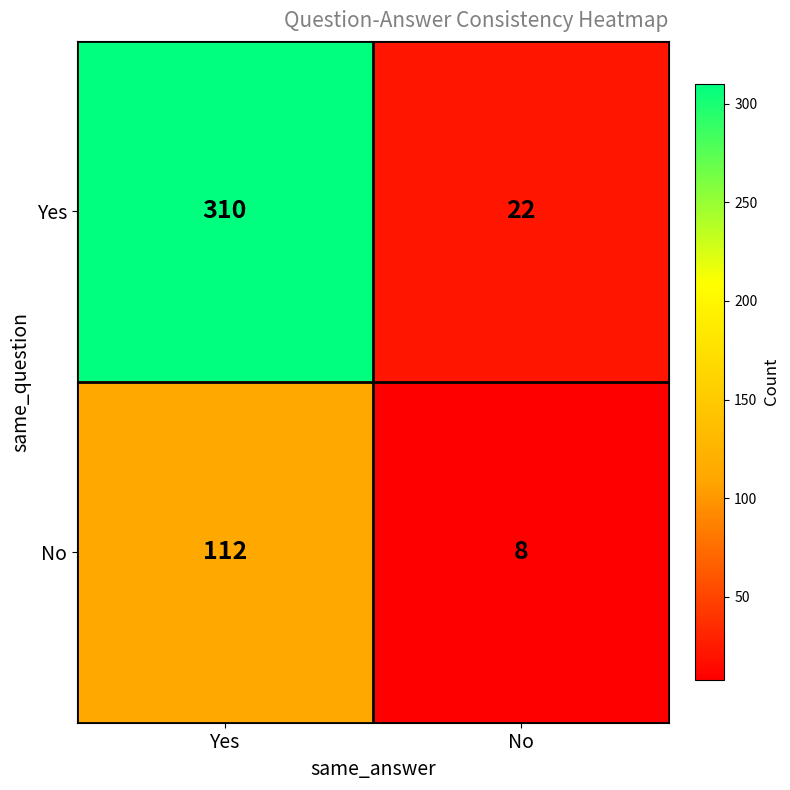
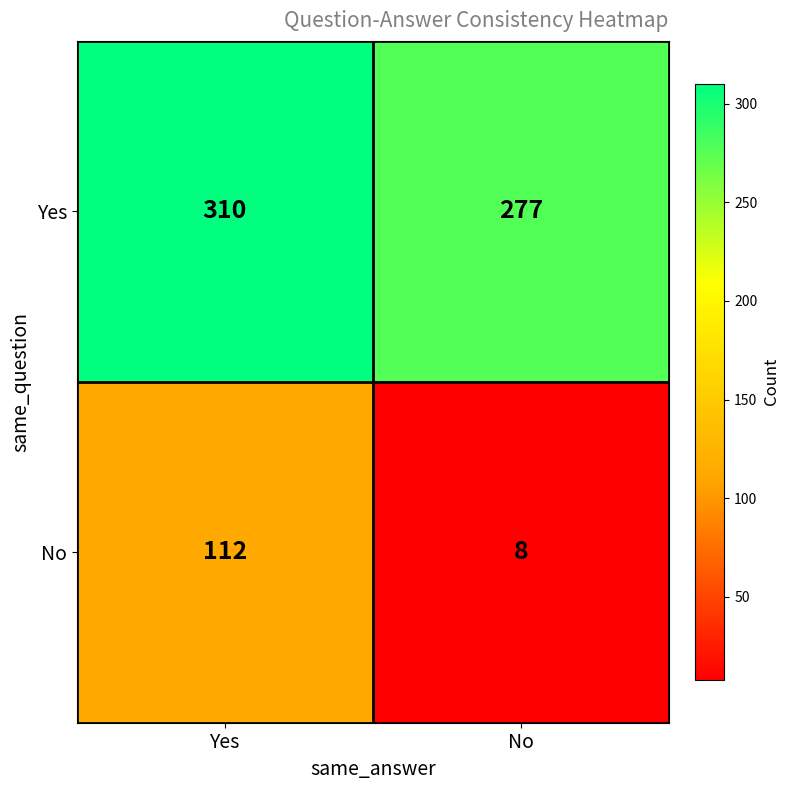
  {
    "Yes": {
      "Yes": 310,
-     "No": 22
+     "No": 277
    },
    "No": {
      "Yes": 112,
      "No": 8
    }
  }
